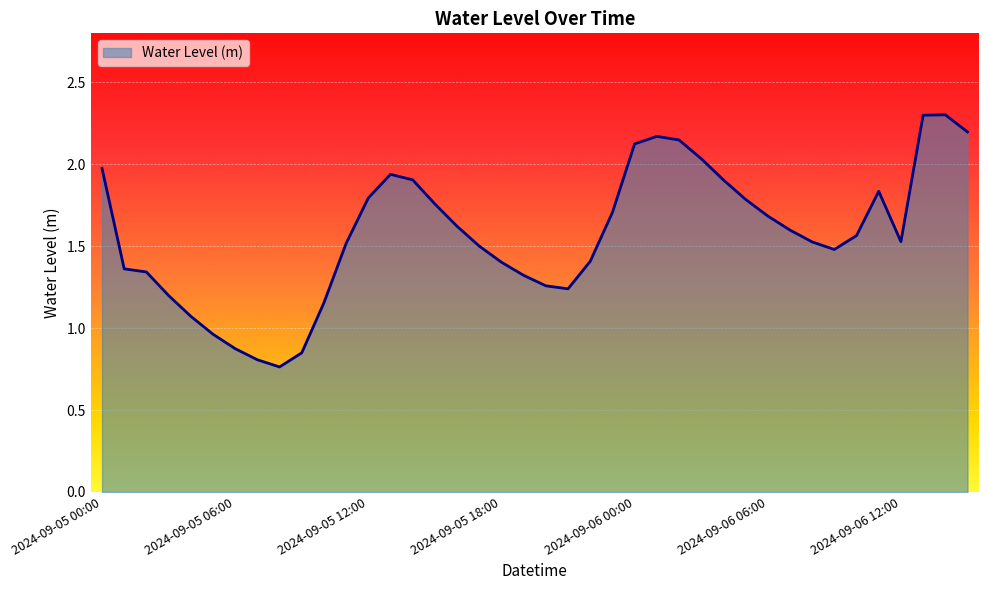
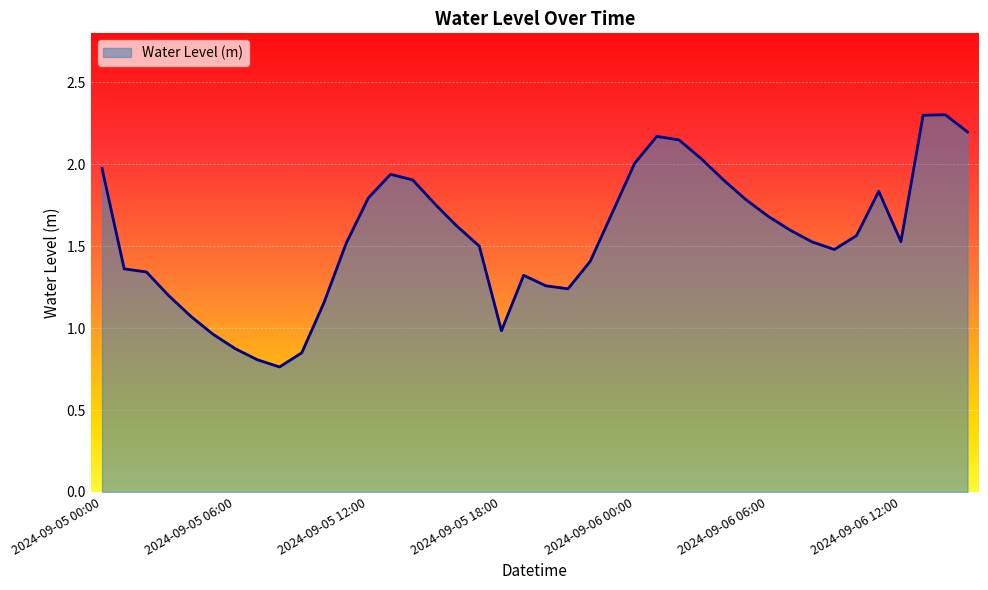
  {
    "2024-09-05 00:00": 1.98,
    "2024-09-05 06:00": 0.87,
    "2024-09-05 12:00": 1.79,
-   "2024-09-05 18:00": 1.40,
-   "2024-09-06 00:00": 2.12,
+   "2024-09-05 18:00": 0.98,
+   "2024-09-06 00:00": 2.01,
    "2024-09-06 06:00": 1.68,
    "2024-09-06 12:00": 1.53
  }
